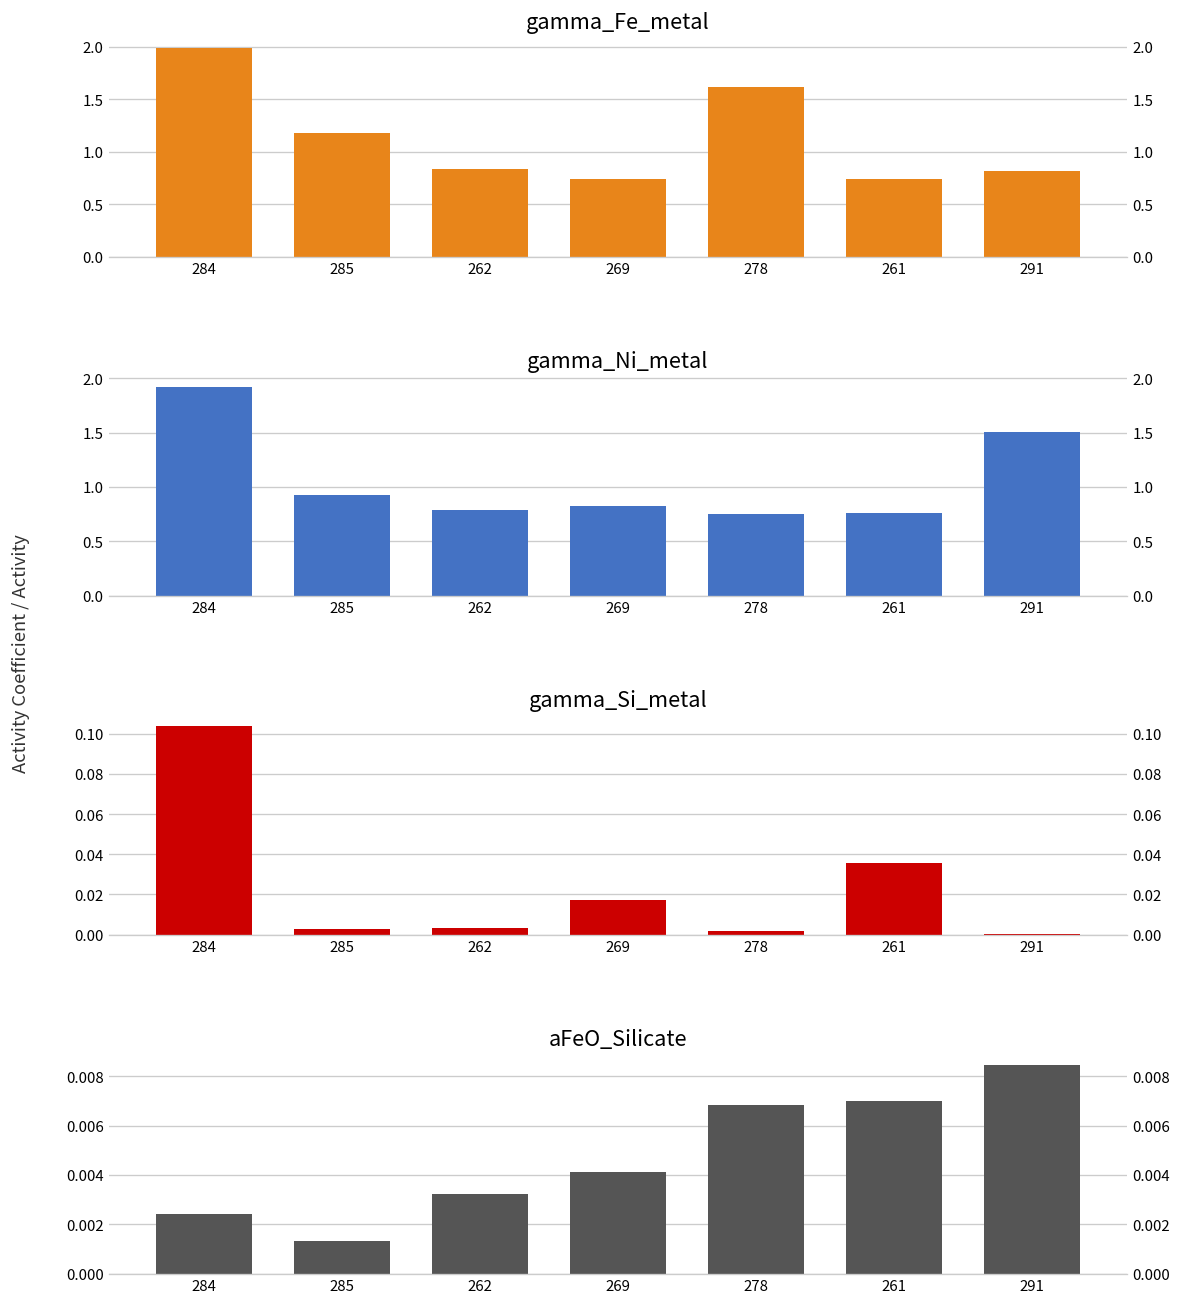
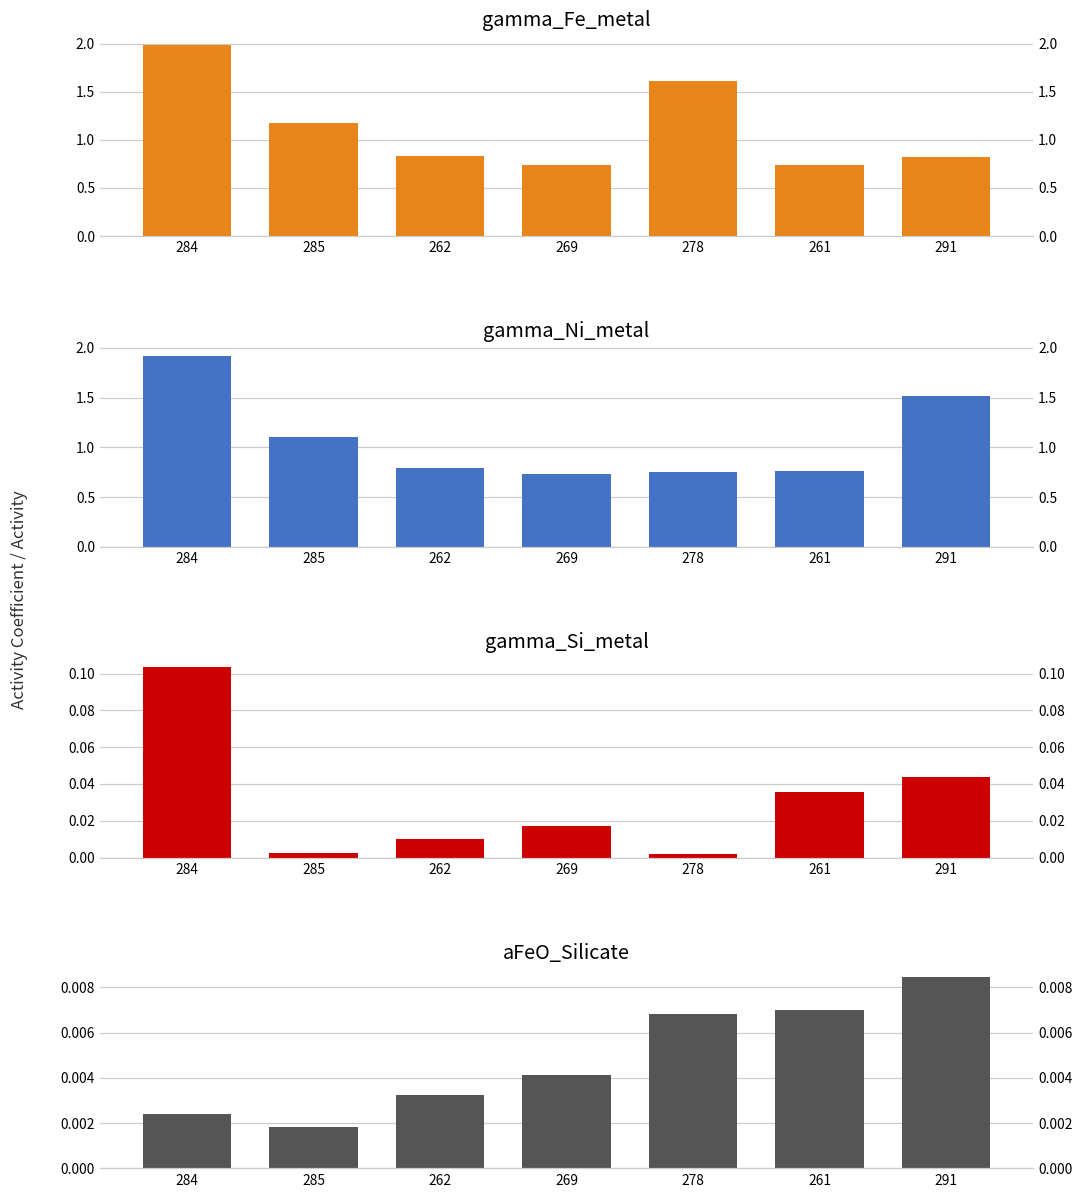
  {
    "gamma_Fe_metal": {
      "284": 2.0,
      "285": 1.2,
      "262": 0.8,
      "269": 0.7,
      "278": 1.6,
      "261": 0.7,
      "291": 0.8
    },
    "gamma_Ni_metal": {
      "284": 1.9,
-     "285": 0.9,
+     "285": 1.1,
      "262": 0.8,
-     "269": 0.8,
+     "269": 0.7,
      "278": 0.8,
      "261": 0.8,
      "291": 1.5
    },
    "gamma_Si_metal": {
      "284": 0.104,
      "285": 0.003,
-     "262": 0.003,
+     "262": 0.010,
      "269": 0.017,
      "278": 0.002,
      "261": 0.036,
-     "291": 0.000
+     "291": 0.044
    },
    "aFeO_Silicate": {
      "284": 0.0024,
-     "285": 0.0013,
+     "285": 0.0018,
      "262": 0.0032,
      "269": 0.0041,
      "278": 0.0068,
      "261": 0.0070,
      "291": 0.0084
    }
  }
